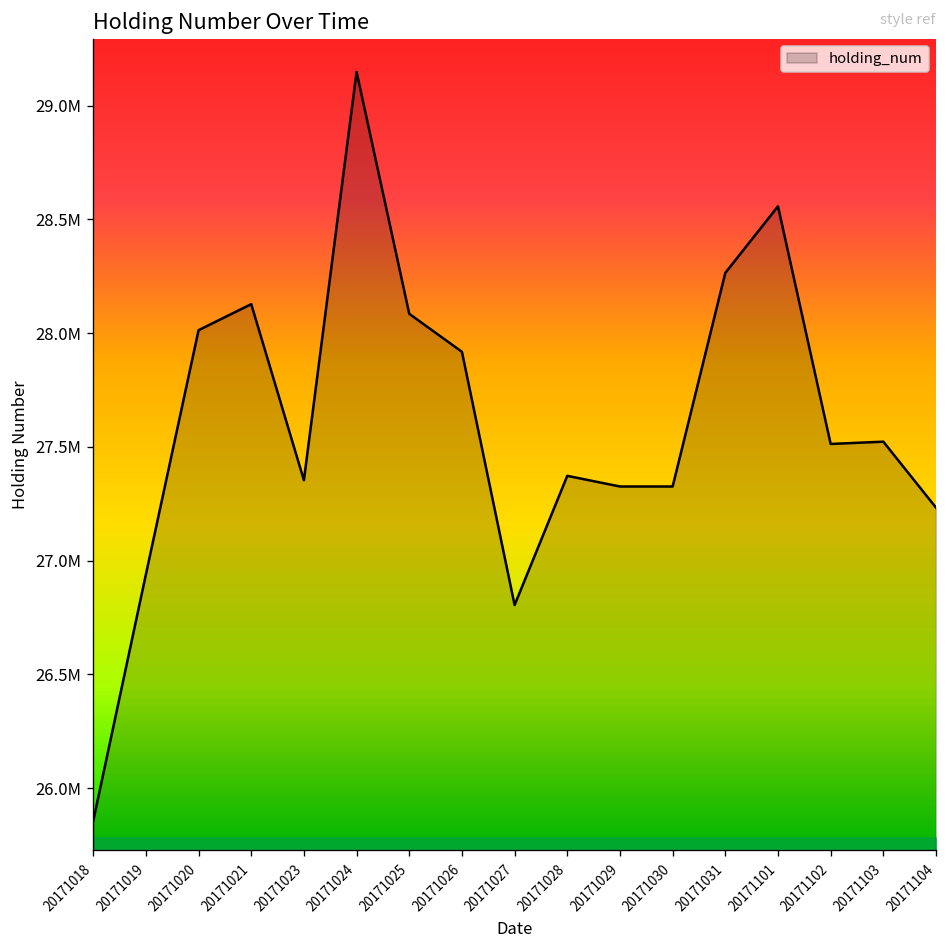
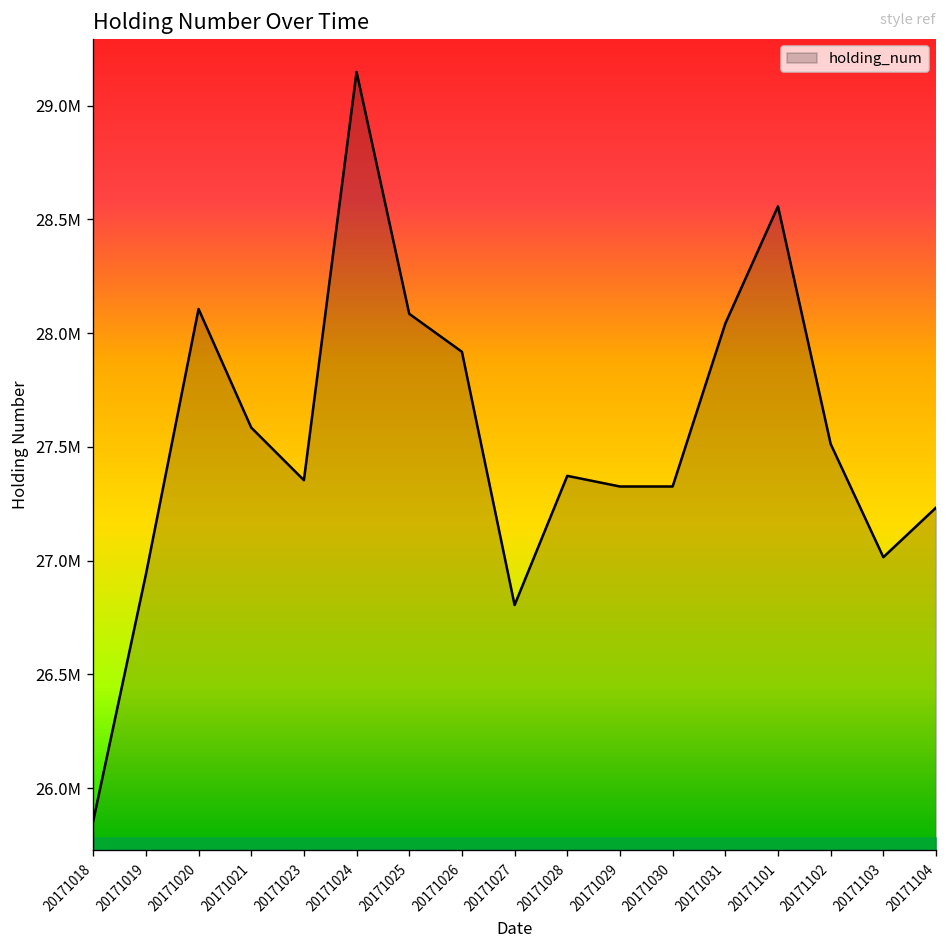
  {
    "holding_num": {
      "20171018": 25860000,
      "20171019": 26940000,
-     "20171020": 28010000,
-     "20171021": 28130000,
+     "20171020": 28110000,
+     "20171021": 27590000,
      "20171023": 27350000,
      "20171024": 29150000,
      "20171025": 28090000,
      "20171026": 27920000,
      "20171027": 26810000,
      "20171028": 27370000,
      "20171029": 27330000,
      "20171030": 27330000,
-     "20171031": 28270000,
+     "20171031": 28040000,
      "20171101": 28560000,
      "20171102": 27510000,
-     "20171103": 27520000,
+     "20171103": 27020000,
      "20171104": 27230000
    }
  }
